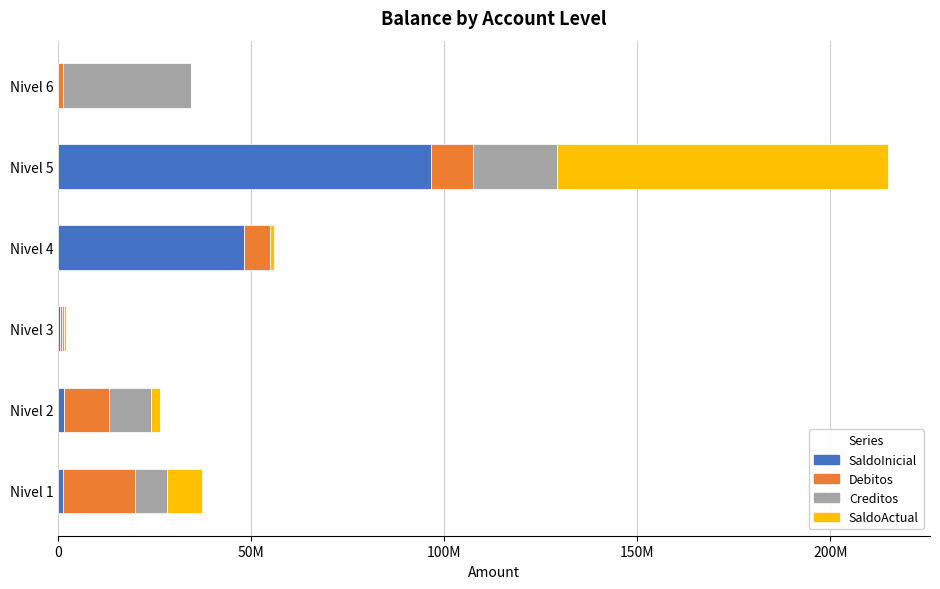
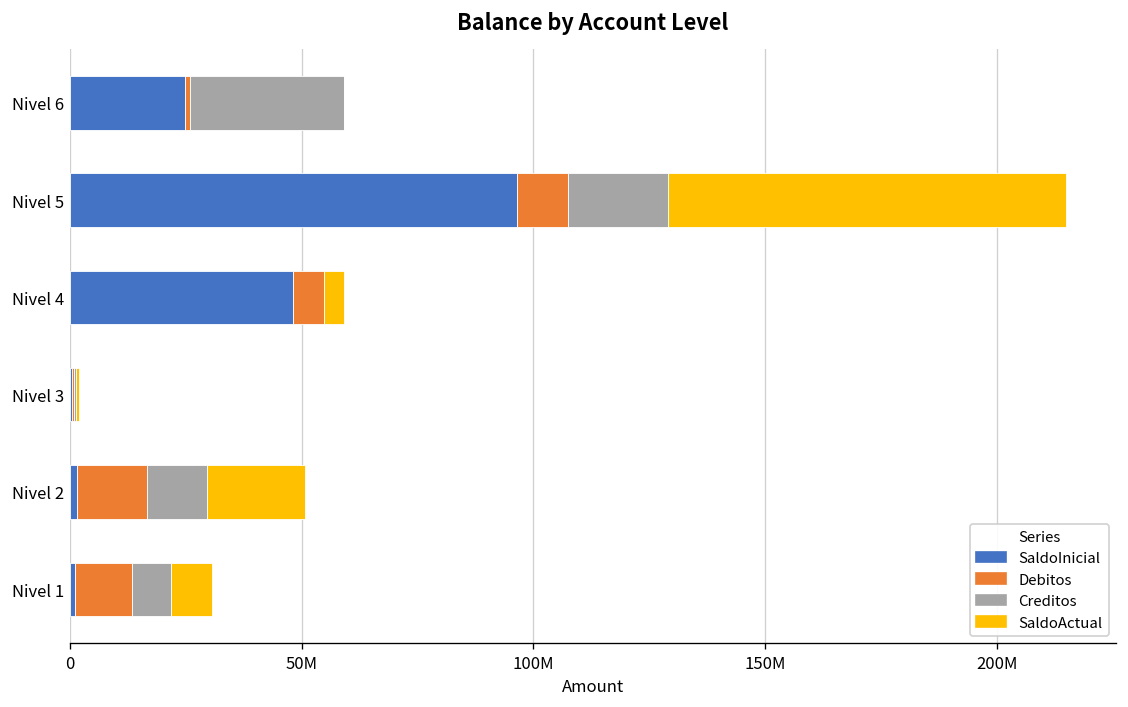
  {
    "SaldoInicial": {
-     "Nivel 6": 0,
+     "Nivel 6": 25000000,
      "Nivel 5": 96000000,
      "Nivel 4": 48000000,
      "Nivel 2": 2000000,
      "Nivel 1": 1000000
    },
    "Debitos": {
      "Nivel 6": 1000000,
      "Nivel 5": 11000000,
      "Nivel 4": 7000000,
-     "Nivel 2": 12000000,
-     "Nivel 1": 19000000
+     "Nivel 2": 15000000,
+     "Nivel 1": 12000000
    },
    "Creditos": {
      "Nivel 6": 33000000,
      "Nivel 5": 22000000,
      "Nivel 4": 0,
-     "Nivel 2": 11000000,
+     "Nivel 2": 13000000,
      "Nivel 1": 8000000
    },
    "SaldoActual": {
      "Nivel 6": 0,
      "Nivel 5": 86000000,
-     "Nivel 4": 1000000,
-     "Nivel 2": 2000000,
+     "Nivel 4": 4000000,
+     "Nivel 2": 21000000,
      "Nivel 1": 9000000
    }
  }
